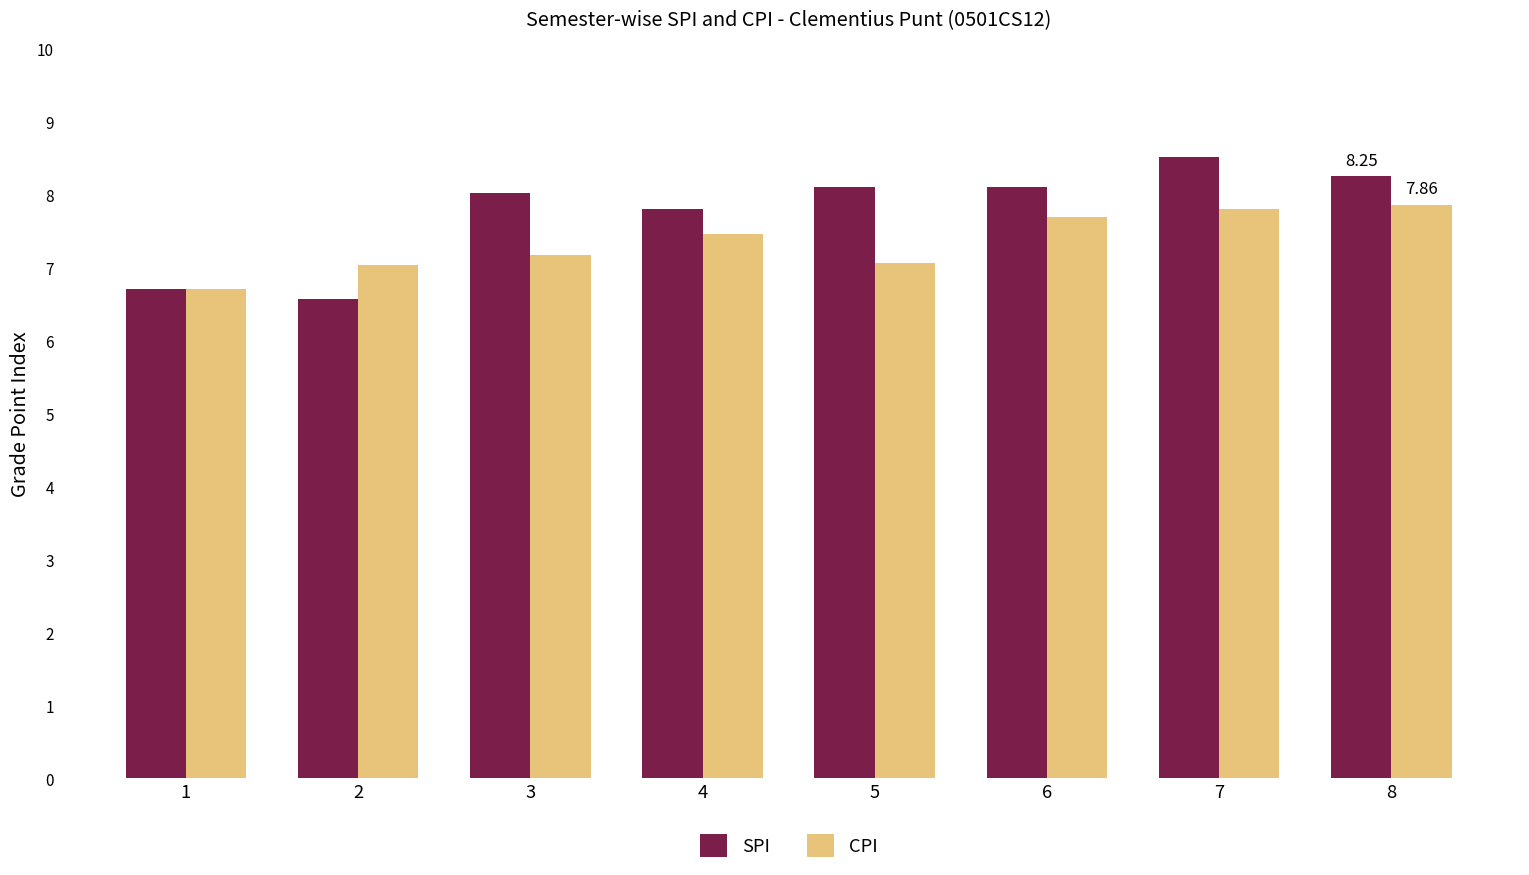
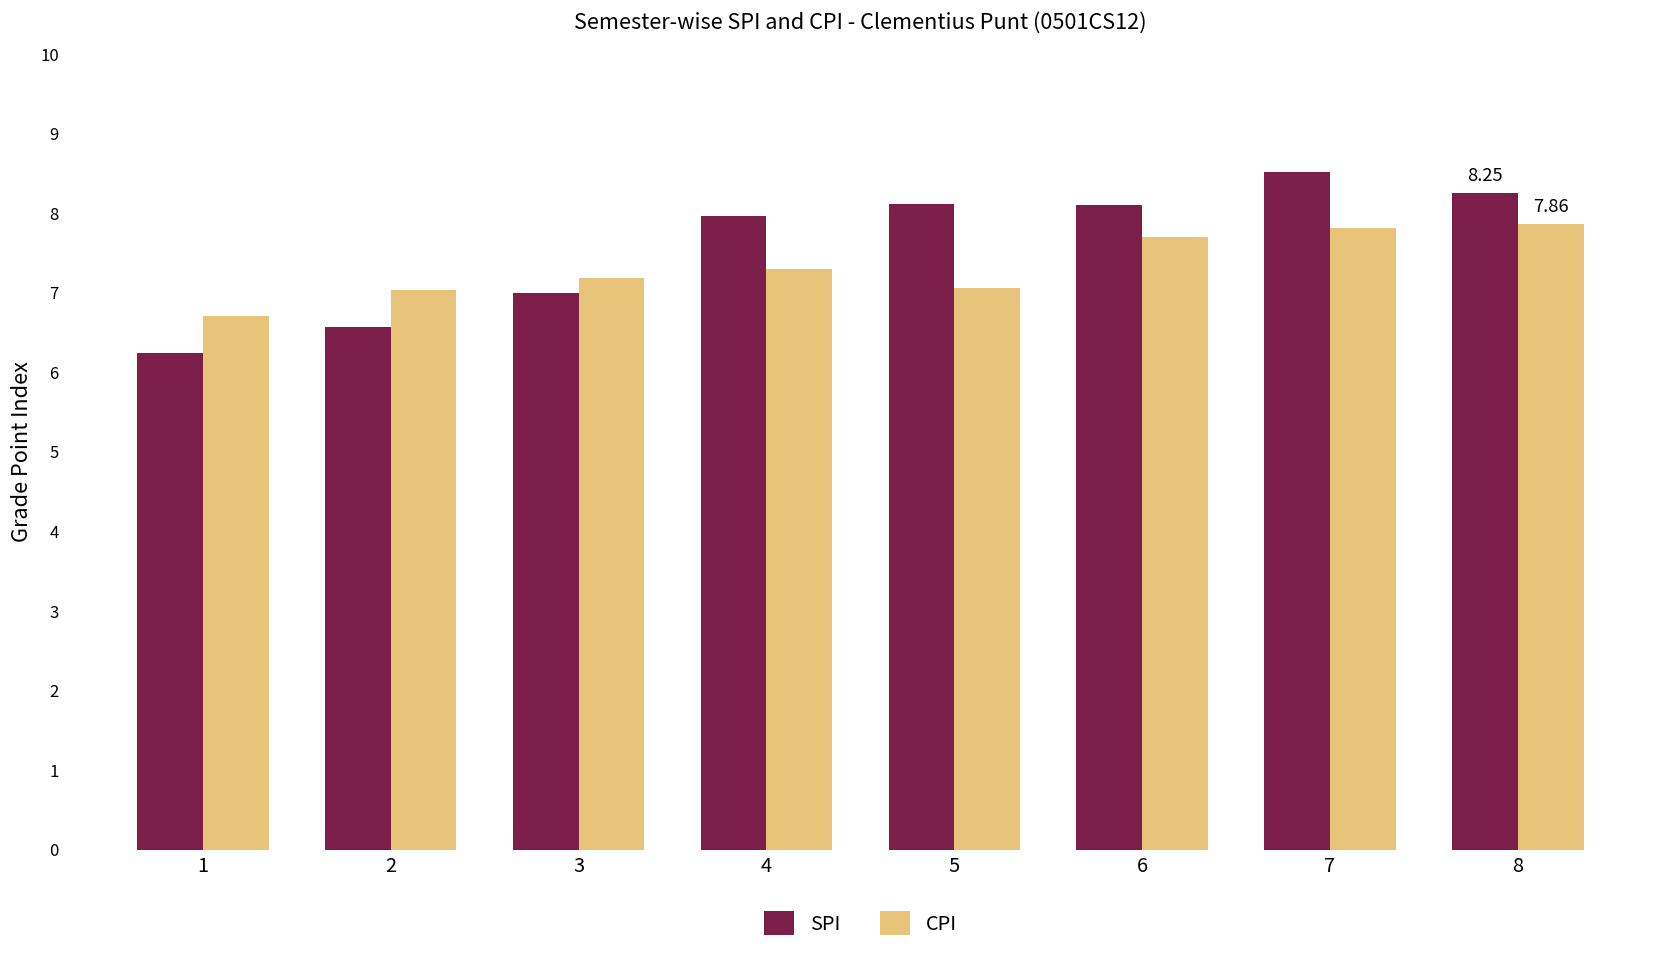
  {
    "SPI": {
-     "1": 6.7,
+     "1": 6.2,
      "2": 6.6,
-     "3": 8.0,
-     "4": 7.8,
+     "3": 7.0,
+     "4": 8.0,
      "5": 8.1,
      "6": 8.1,
      "7": 8.5
    },
    "CPI": {
      "1": 6.7,
      "2": 7.0,
      "3": 7.2,
-     "4": 7.5,
+     "4": 7.3,
      "5": 7.1,
      "6": 7.7,
      "7": 7.8
    }
  }
